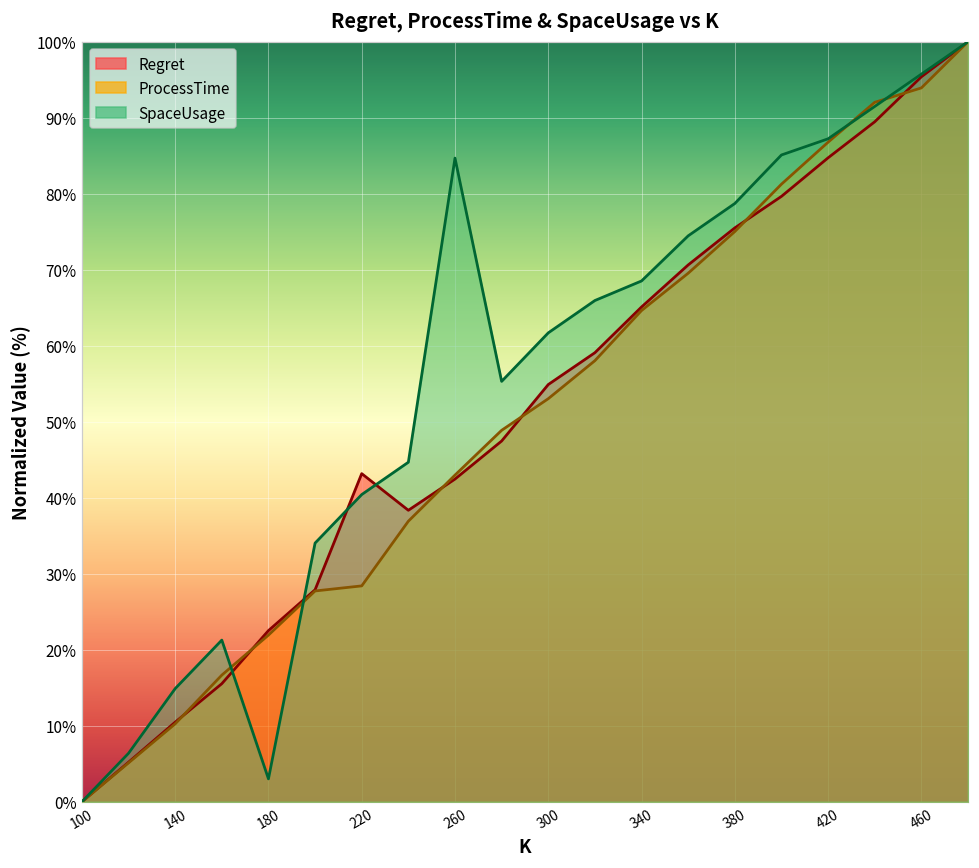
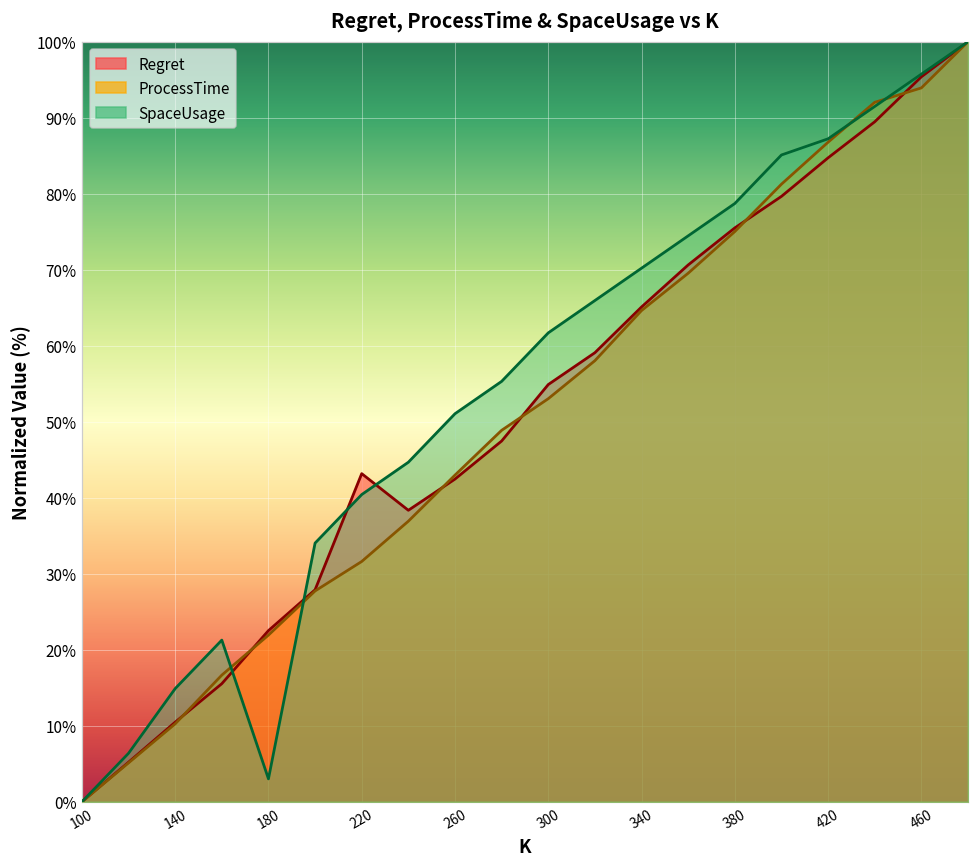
  {
    "Regret": {
      "180": "23%",
      "220": "43%",
      "260": "42%",
      "300": "55%",
      "340": "65%",
      "380": "76%",
      "420": "85%"
    },
    "ProcessTime": {
      "180": "22%",
-     "220": "28%",
+     "220": "32%",
      "260": "43%",
      "300": "53%",
      "340": "65%",
      "380": "75%",
      "420": "87%",
      "460": "94%"
    },
    "SpaceUsage": {
      "140": "15%",
      "180": "3%",
      "220": "40%",
-     "260": "85%",
+     "260": "51%",
      "300": "62%",
-     "340": "69%",
+     "340": "70%",
      "380": "79%",
      "420": "87%"
    }
  }
